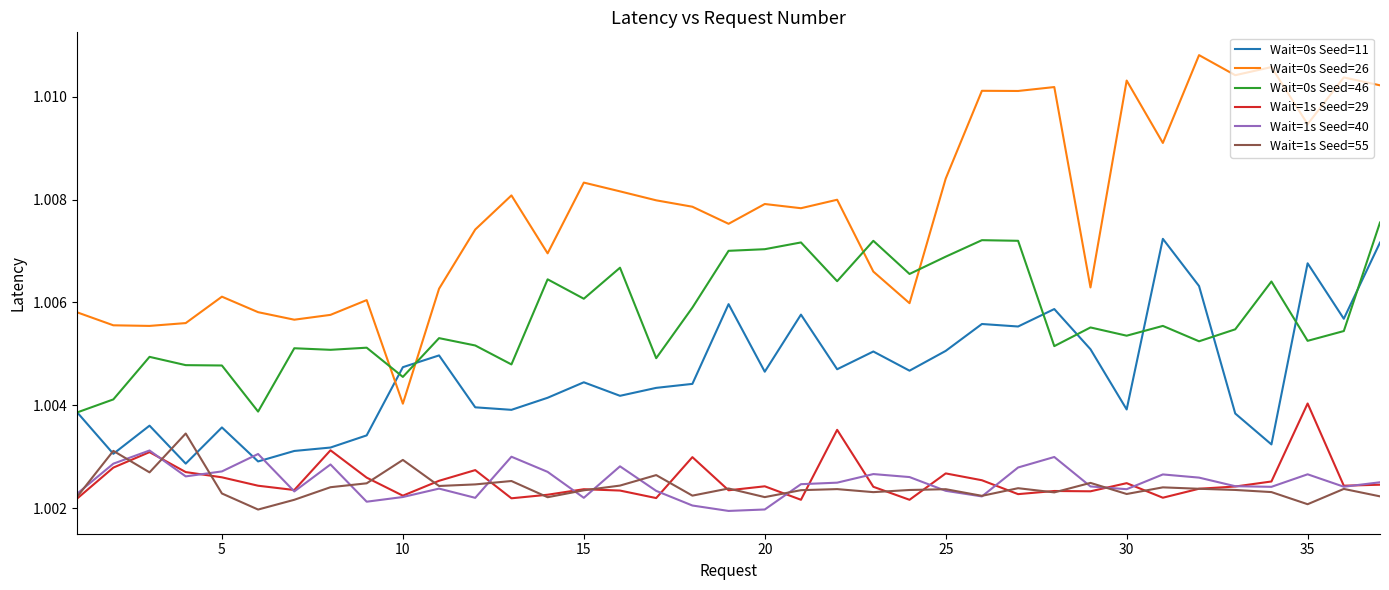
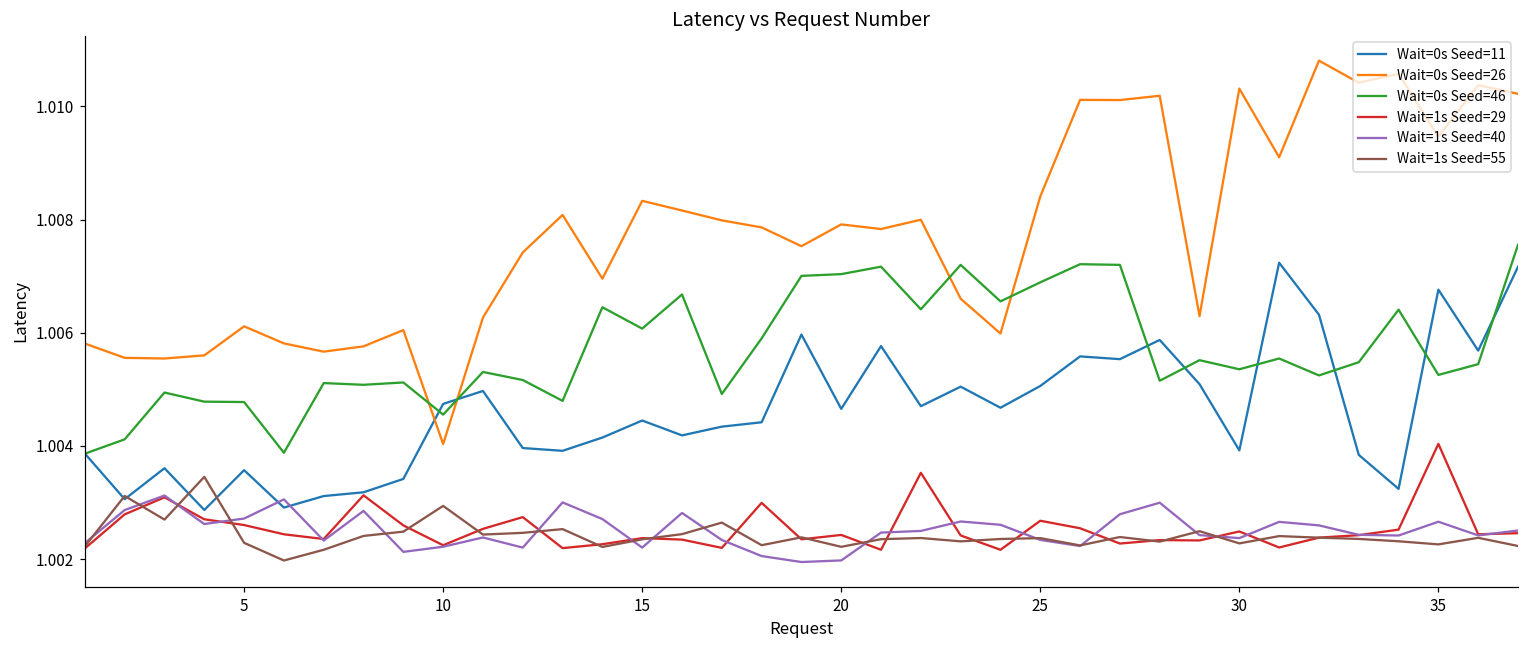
  {
    "Wait=0s Seed=11": {
      "5": 1.0036,
      "10": 1.0047,
      "15": 1.0044,
      "20": 1.0047,
      "25": 1.0051,
      "30": 1.0039,
      "35": 1.0068
    },
    "Wait=0s Seed=26": {
      "5": 1.0061,
      "10": 1.0040,
      "15": 1.0083,
      "20": 1.0079,
      "25": 1.0084,
      "30": 1.0103
    },
    "Wait=0s Seed=46": {
      "5": 1.0048,
      "10": 1.0046,
      "15": 1.0061,
      "20": 1.0070,
      "25": 1.0069,
      "30": 1.0054,
      "35": 1.0053
    },
    "Wait=1s Seed=29": {
      "5": 1.0026,
      "20": 1.0024,
      "25": 1.0027,
      "30": 1.0025,
      "35": 1.0040
    },
    "Wait=1s Seed=40": {
      "5": 1.0027,
      "15": 1.0022,
      "20": 1.0020,
      "30": 1.0024,
      "35": 1.0027
    },
    "Wait=1s Seed=55": {
      "5": 1.0023,
      "10": 1.0029,
      "20": 1.0022,
      "30": 1.0023,
-     "35": 1.0021
+     "35": 1.0023
    }
  }
